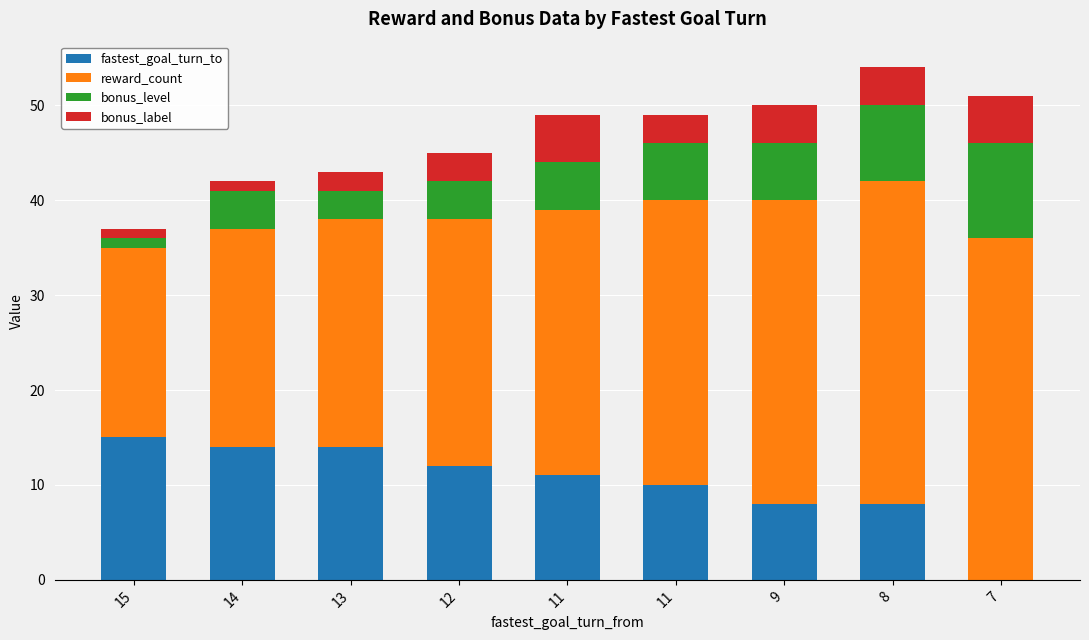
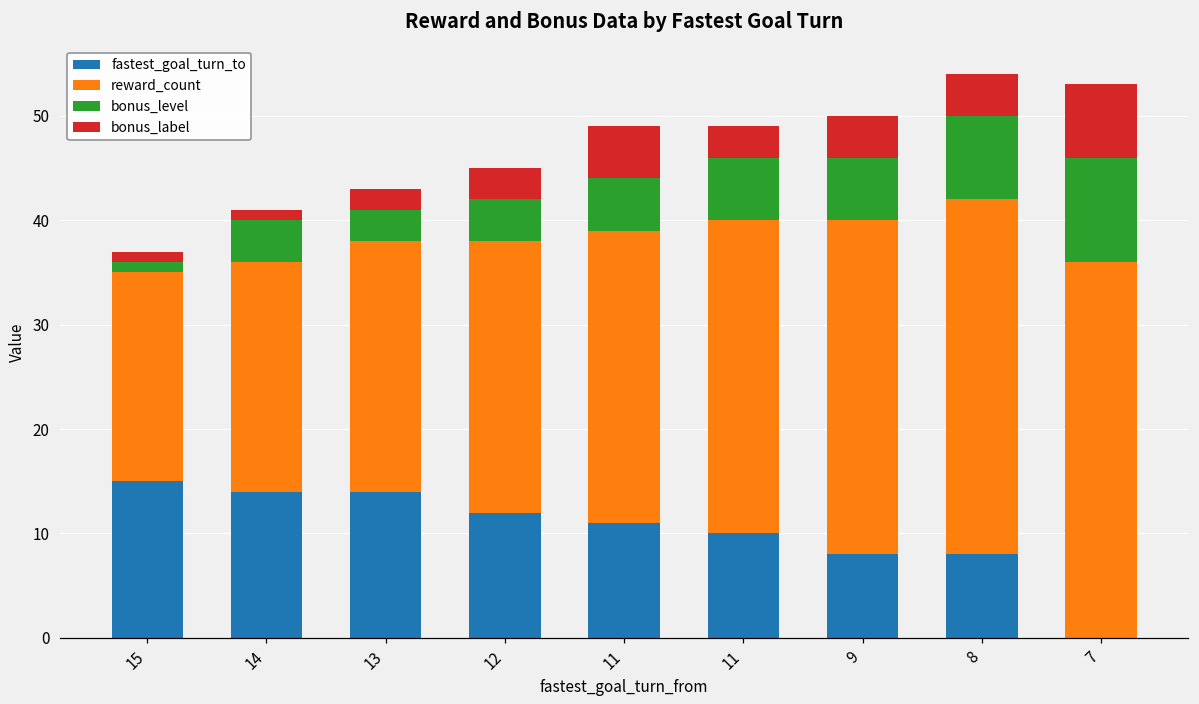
  {
    "fastest_goal_turn_to": {
      "15": 15,
      "14": 14,
      "13": 14,
      "12": 12,
      "9": 8,
      "8": 8,
      "7": 0
    },
    "reward_count": {
      "15": 20,
-     "14": 23,
+     "14": 22,
      "13": 24,
      "12": 26,
      "9": 32,
      "8": 34,
      "7": 36
    },
    "bonus_level": {
      "15": 1,
      "14": 4,
      "13": 3,
      "12": 4,
      "9": 6,
      "8": 8,
      "7": 10
    },
    "bonus_label": {
      "15": 1,
      "14": 1,
      "13": 2,
      "12": 3,
      "9": 4,
      "8": 4,
-     "7": 5
+     "7": 7
    }
  }
